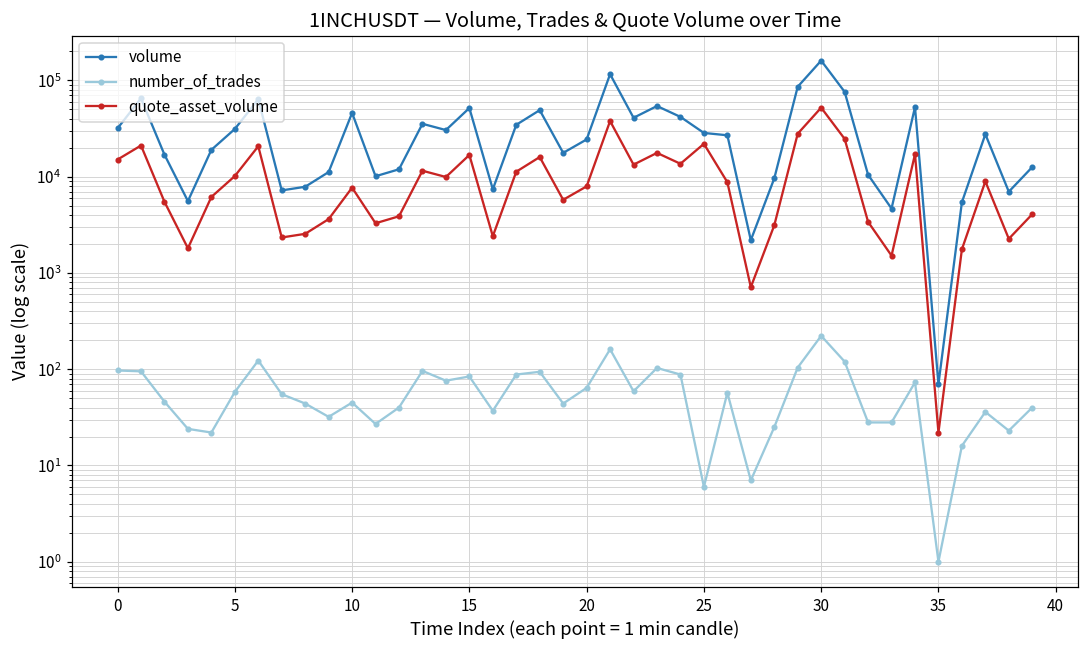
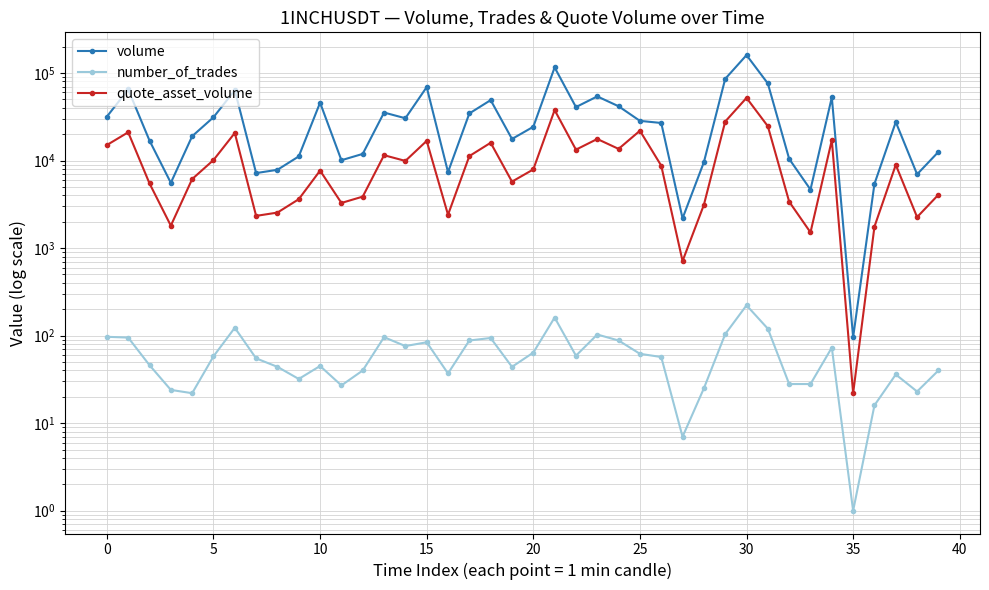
  {
    "volume": {
      "0": 32000,
      "5": 31000,
      "10": 50000,
-     "15": 50000,
+     "15": 70000,
      "20": 24000,
      "25": 28000,
      "30": 160000,
-     "35": 70
+     "35": 100
    },
    "number_of_trades": {
      "0": 100,
      "5": 60,
      "10": 50,
      "15": 80,
      "20": 60,
-     "25": 6,
+     "25": 60,
      "30": 220,
      "35": 1
    },
    "quote_asset_volume": {
      "0": 15000,
      "5": 10000,
      "10": 8000,
      "15": 17000,
      "20": 8000,
      "25": 22000,
      "30": 50000,
      "35": 22
    }
  }
